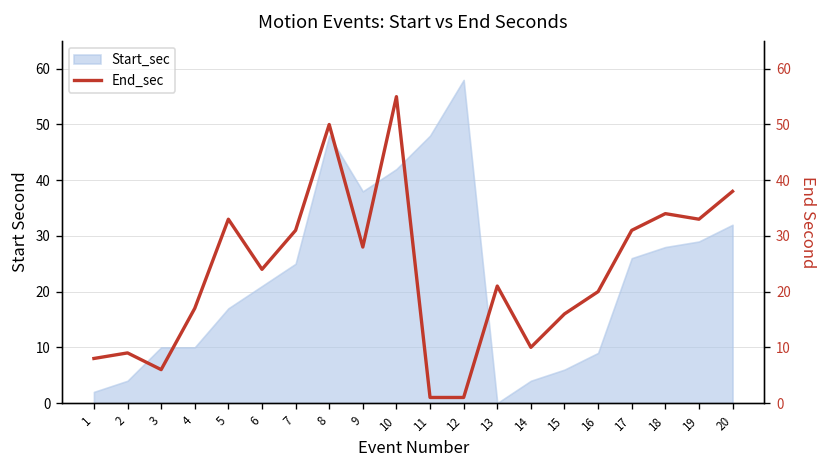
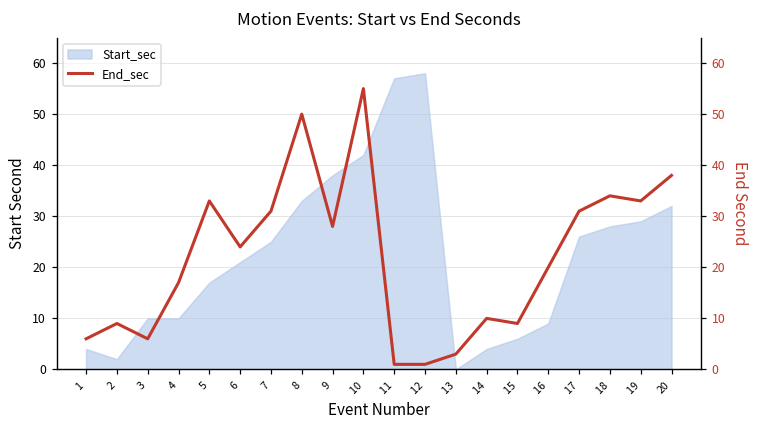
  {
    "Start_sec": {
-     "1": 2,
-     "2": 4,
+     "1": 4,
+     "2": 2,
      "3": 10,
      "4": 10,
      "5": 17,
      "6": 21,
      "7": 25,
-     "8": 48,
+     "8": 33,
      "9": 38,
      "10": 42,
-     "11": 48,
+     "11": 57,
      "12": 58,
      "13": 0,
      "14": 4,
      "15": 6,
      "16": 9,
      "17": 26,
      "18": 28,
      "19": 29,
      "20": 32
    },
    "End_sec": {
-     "1": 8,
+     "1": 6,
      "2": 9,
      "3": 6,
      "4": 17,
      "5": 33,
      "6": 24,
      "7": 31,
      "8": 50,
      "9": 28,
      "10": 55,
      "11": 1,
      "12": 1,
-     "13": 21,
+     "13": 3,
      "14": 10,
-     "15": 16,
+     "15": 9,
      "16": 20,
      "17": 31,
      "18": 34,
      "19": 33,
      "20": 38
    }
  }
